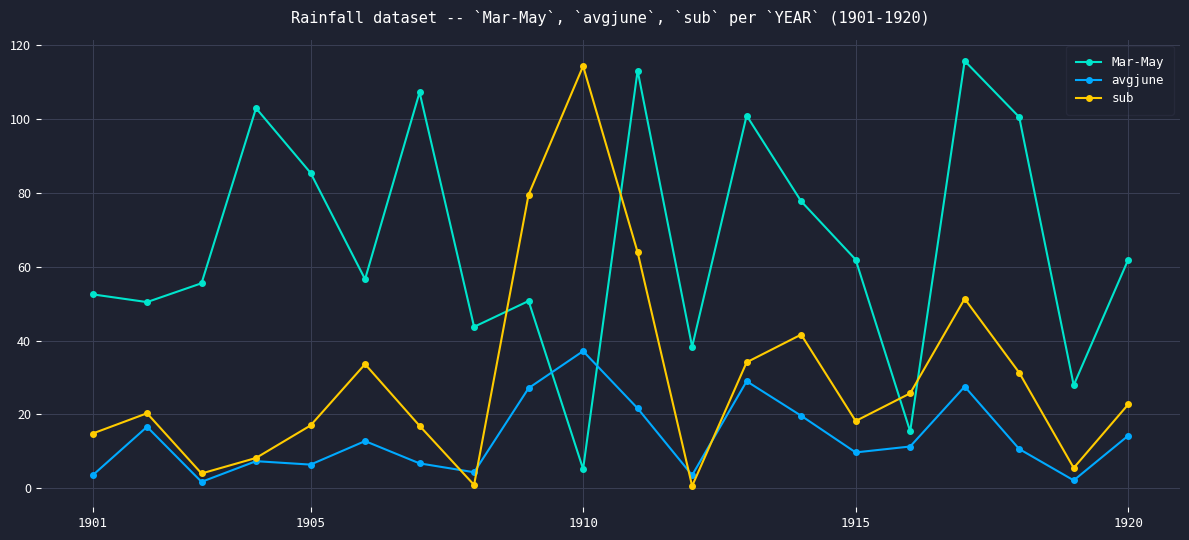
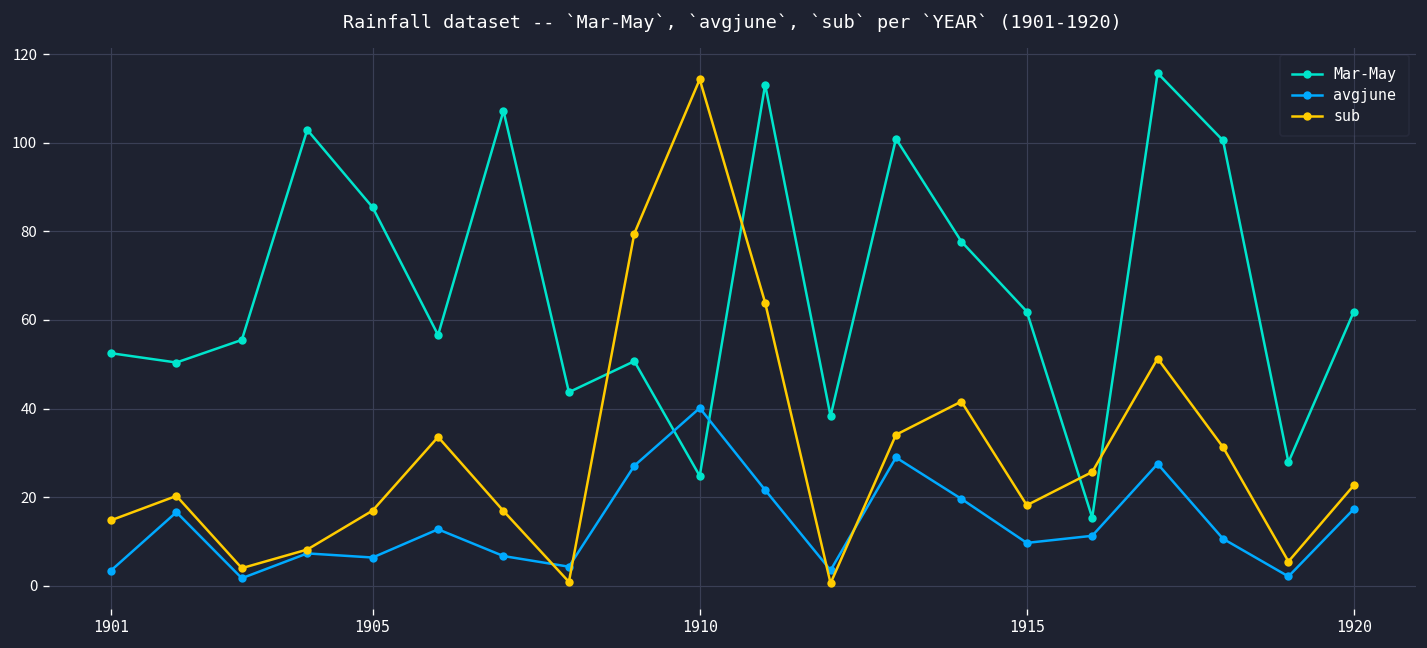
  {
    "Mar-May": {
      "1901": 53,
      "1905": 85,
-     "1910": 5,
+     "1910": 25,
      "1915": 62,
      "1920": 62
    },
    "avgjune": {
      "1901": 3,
      "1905": 6,
-     "1910": 37,
+     "1910": 40,
      "1915": 10,
-     "1920": 14
+     "1920": 17
    },
    "sub": {
      "1901": 15,
      "1905": 17,
      "1910": 114,
      "1915": 18,
      "1920": 23
    }
  }
